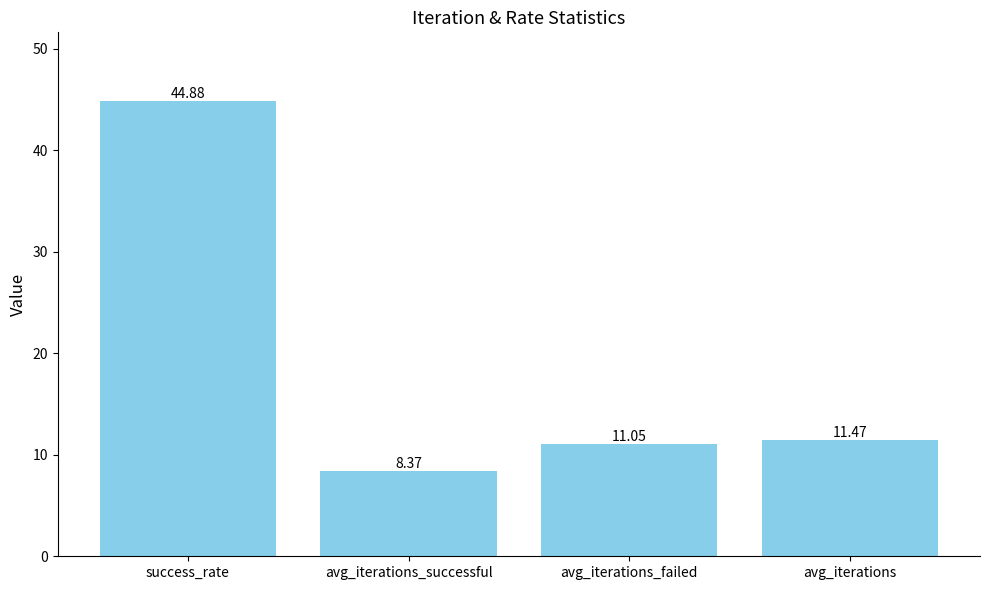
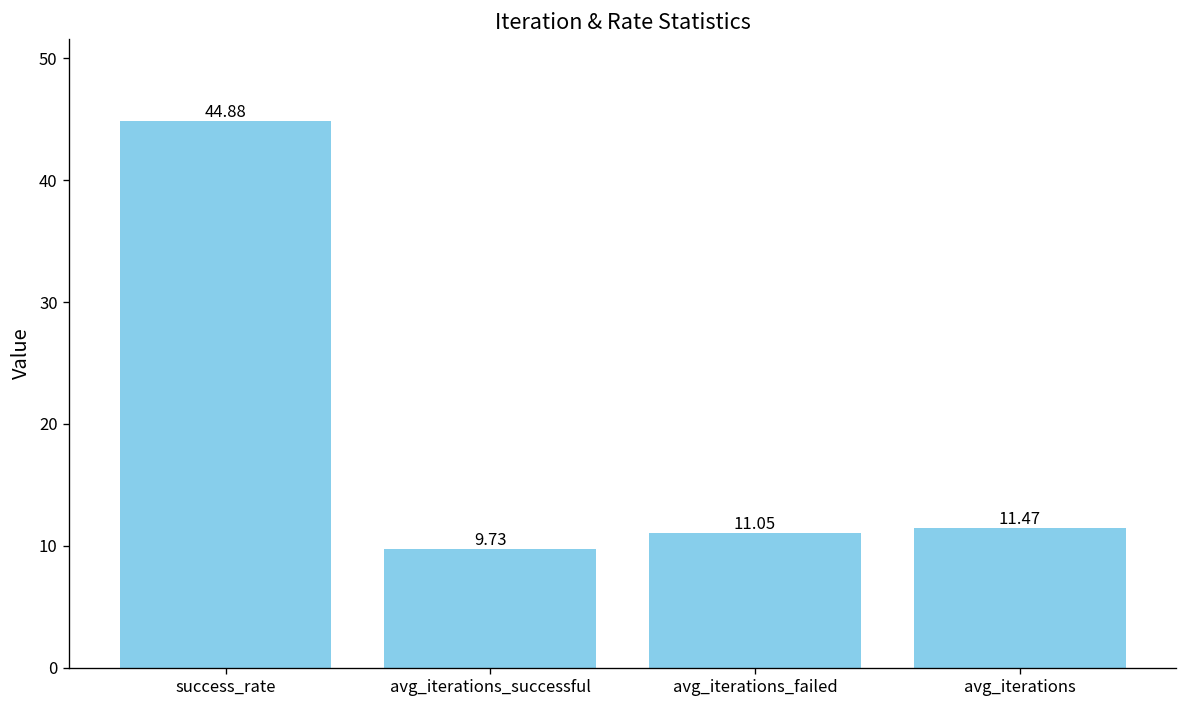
  {
    "success_rate": 44.88,
-   "avg_iterations_successful": 8.37,
+   "avg_iterations_successful": 9.73,
    "avg_iterations_failed": 11.05,
    "avg_iterations": 11.47
  }
